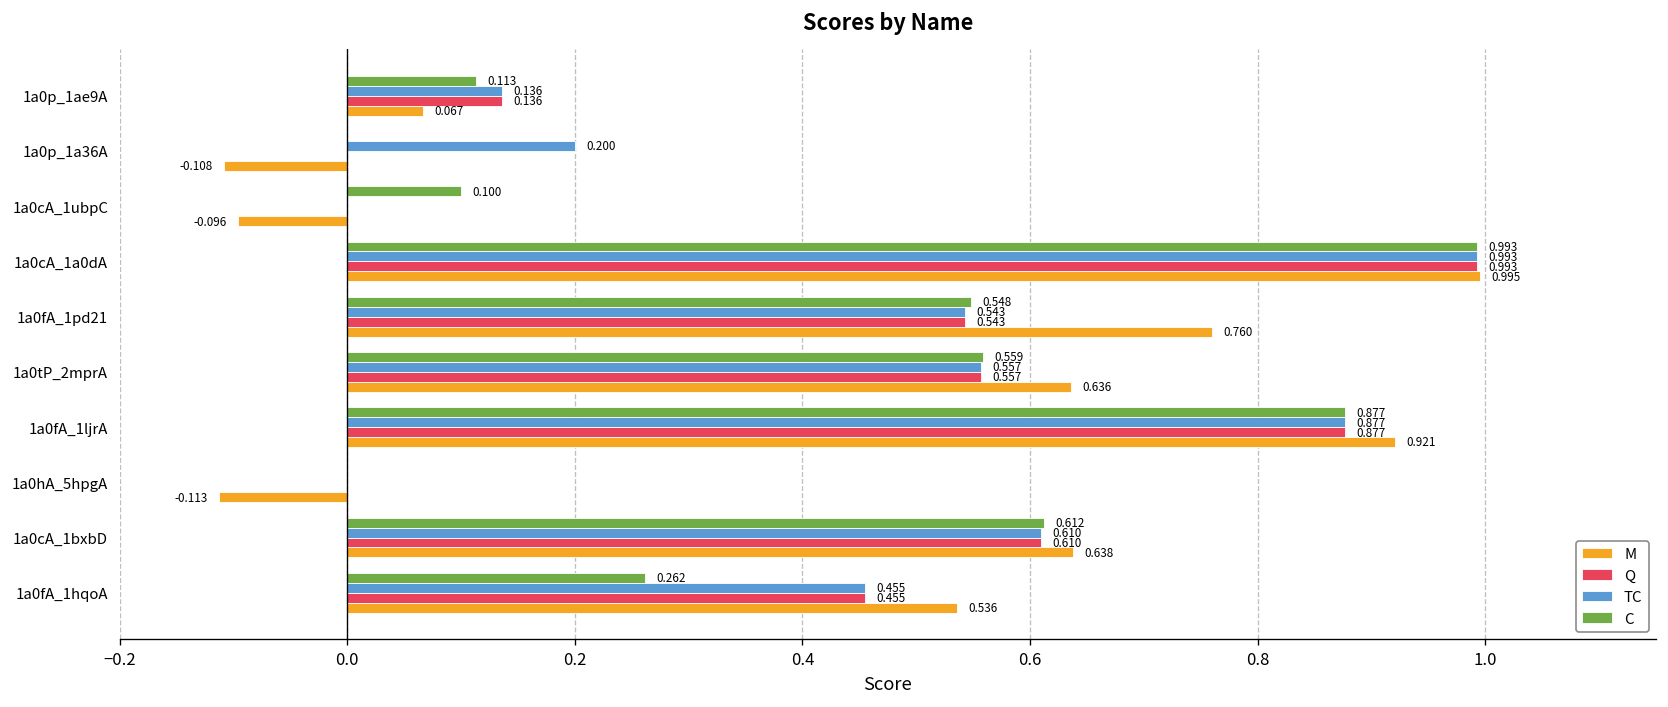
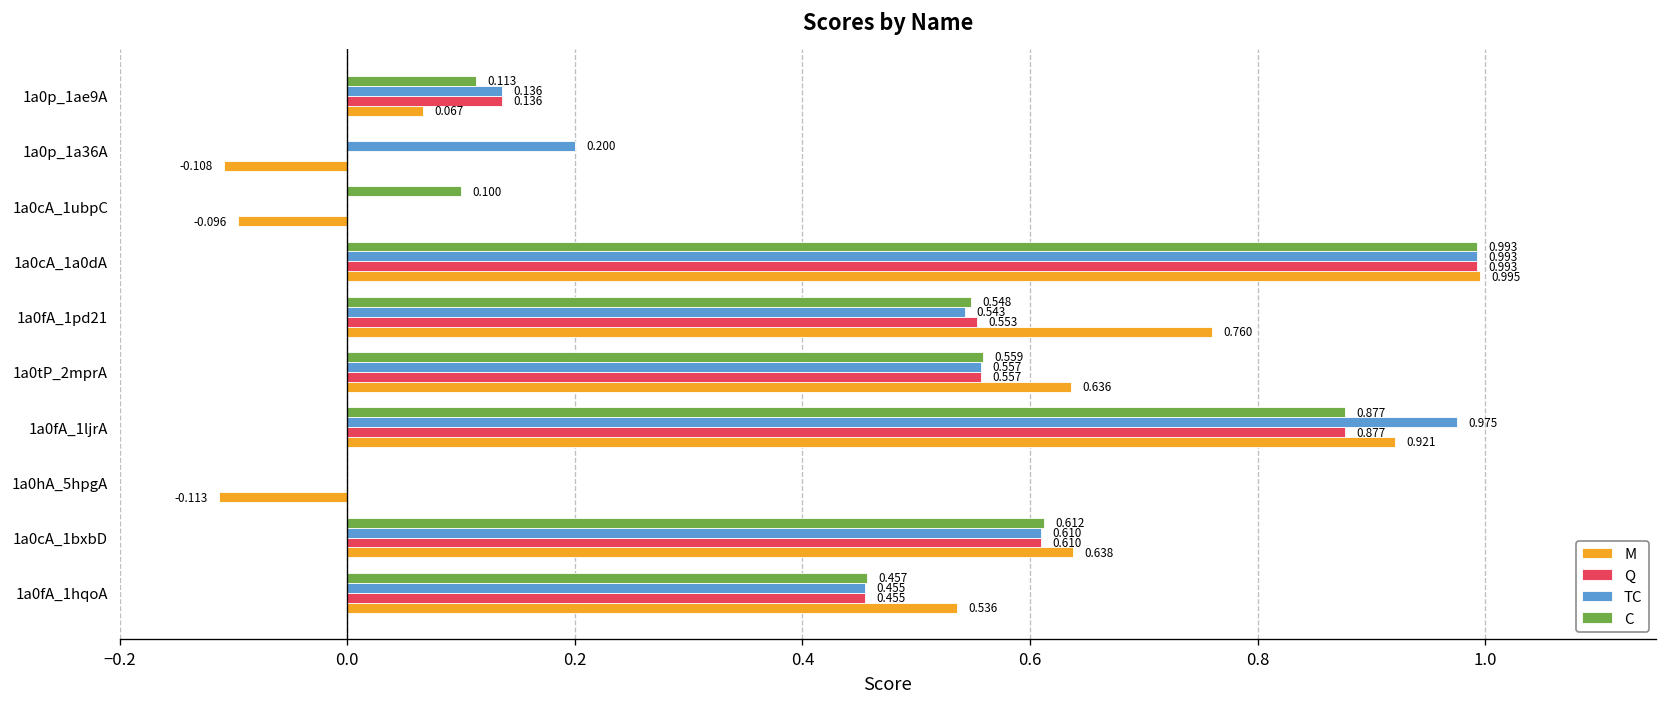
  {
    "M": {
      "1a0p_1ae9A": 0.067,
      "1a0p_1a36A": -0.108,
      "1a0cA_1ubpC": -0.096,
      "1a0fA_1pd21": 0.760,
      "1a0tP_2mprA": 0.636,
      "1a0fA_1ljrA": 0.921,
      "1a0hA_5hpgA": -0.113,
      "1a0cA_1bxbD": 0.638,
      "1a0fA_1hqoA": 0.536
    },
    "Q": {
-     "1a0fA_1pd21": 0.543,
+     "1a0fA_1pd21": 0.553,
      "1a0fA_1ljrA": 0.877
    },
    "TC": {
      "1a0p_1a36A": 0.200,
      "1a0fA_1pd21": 0.543,
-     "1a0fA_1ljrA": 0.877
+     "1a0fA_1ljrA": 0.975
    },
    "C": {
      "1a0p_1ae9A": 0.113,
      "1a0cA_1ubpC": 0.100,
      "1a0fA_1pd21": 0.548,
      "1a0fA_1ljrA": 0.877,
-     "1a0fA_1hqoA": 0.262
+     "1a0fA_1hqoA": 0.457
    }
  }
